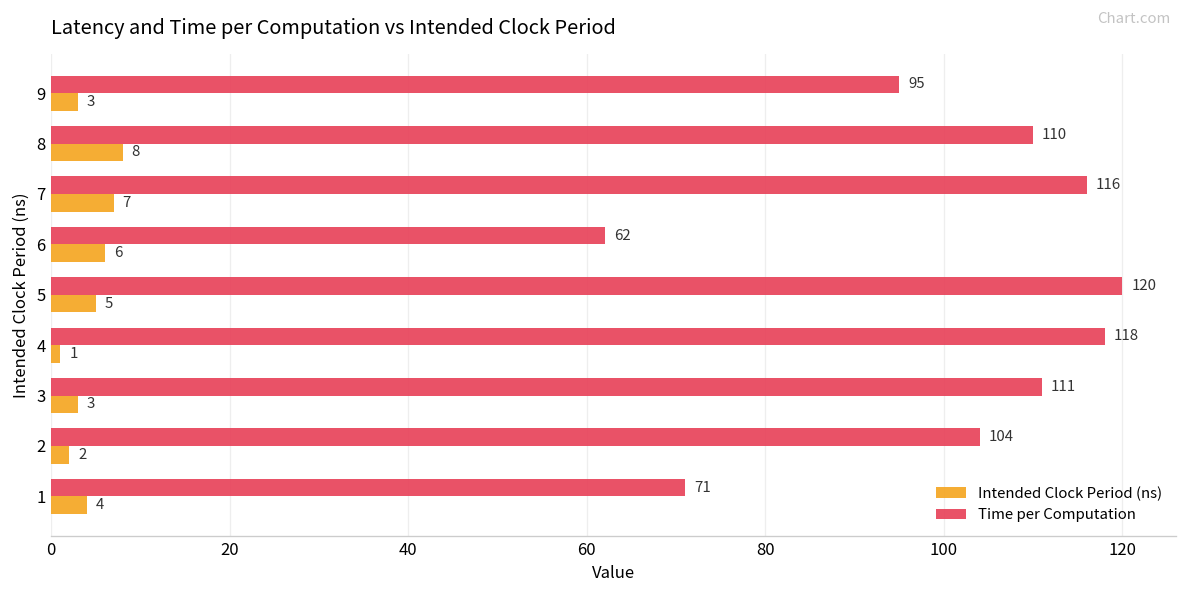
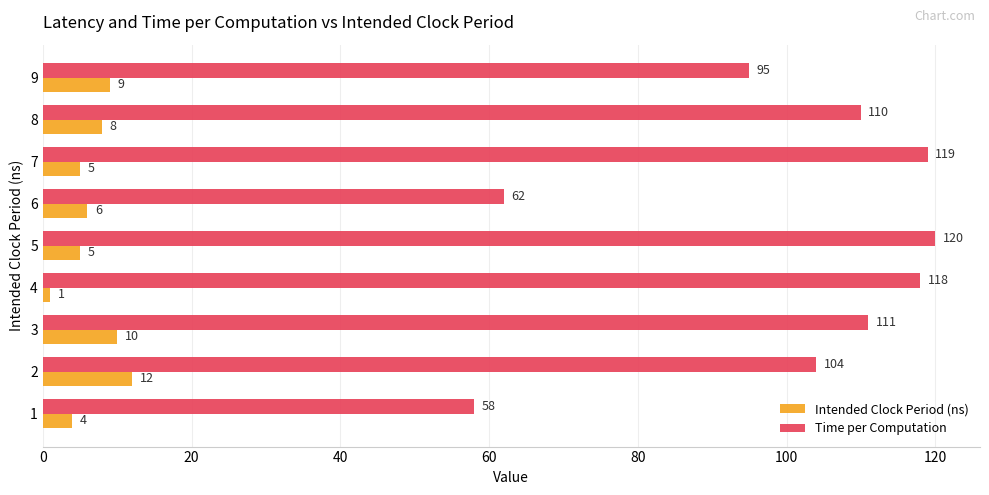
  {
    "Intended Clock Period (ns)": {
-     "9": 3,
+     "9": 9,
      "8": 8,
-     "7": 7,
+     "7": 5,
      "6": 6,
      "5": 5,
      "4": 1,
-     "3": 3,
-     "2": 2,
+     "3": 10,
+     "2": 12,
      "1": 4
    },
    "Time per Computation": {
      "9": 95,
      "8": 110,
-     "7": 116,
+     "7": 119,
      "6": 62,
      "5": 120,
      "4": 118,
      "3": 111,
      "2": 104,
-     "1": 71
+     "1": 58
    }
  }
